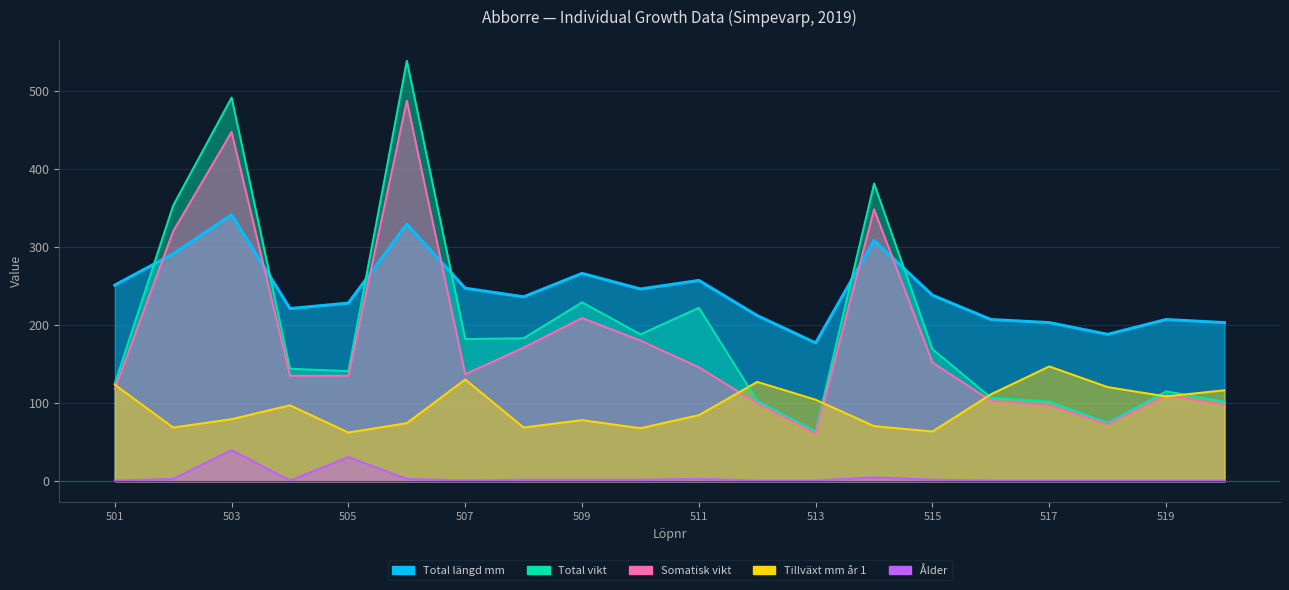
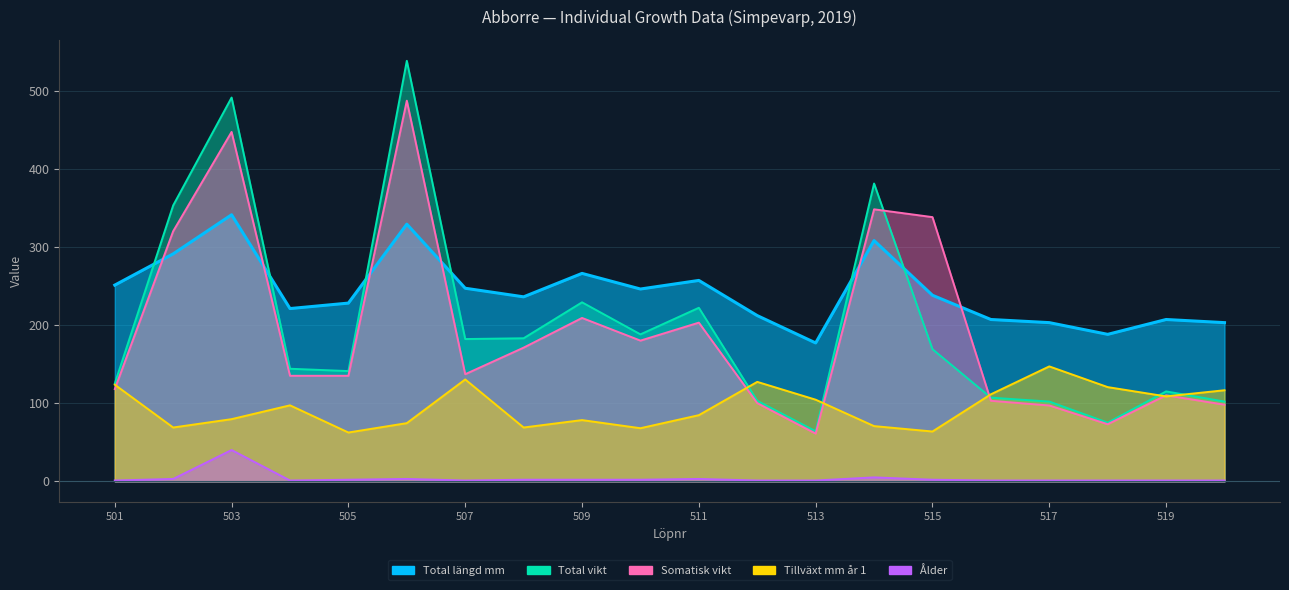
  {
    "Total längd mm": {
      "501": 250,
      "503": 340,
      "505": 230,
      "507": 250,
      "509": 270,
      "511": 260,
      "513": 180,
      "515": 240,
      "517": 200,
      "519": 210
    },
    "Total vikt": {
      "503": 490,
      "505": 140,
      "507": 180,
      "509": 230,
      "511": 220,
      "515": 170,
      "517": 100,
      "519": 120
    },
    "Somatisk vikt": {
      "501": 120,
      "503": 450,
      "505": 140,
      "507": 140,
      "509": 210,
-     "511": 150,
-     "515": 150,
+     "511": 200,
+     "515": 340,
      "517": 100
    },
    "Tillväxt mm år 1": {
      "503": 80,
      "505": 60,
      "507": 130,
      "509": 80,
      "511": 80,
      "513": 100,
      "515": 60,
      "517": 150
    },
    "Ålder": {
      "501": 0,
      "503": 40,
-     "505": 30,
+     "505": 0,
      "507": 0,
      "509": 0,
      "511": 0,
      "513": 0,
      "515": 0,
      "517": 0,
      "519": 0
    }
  }
